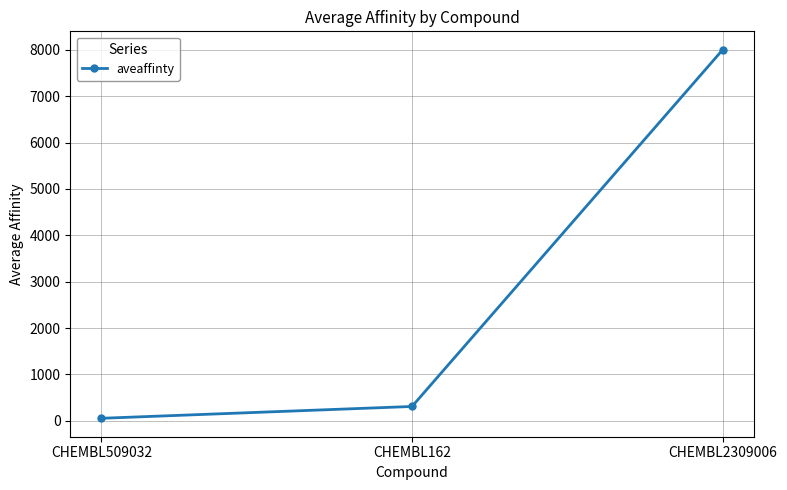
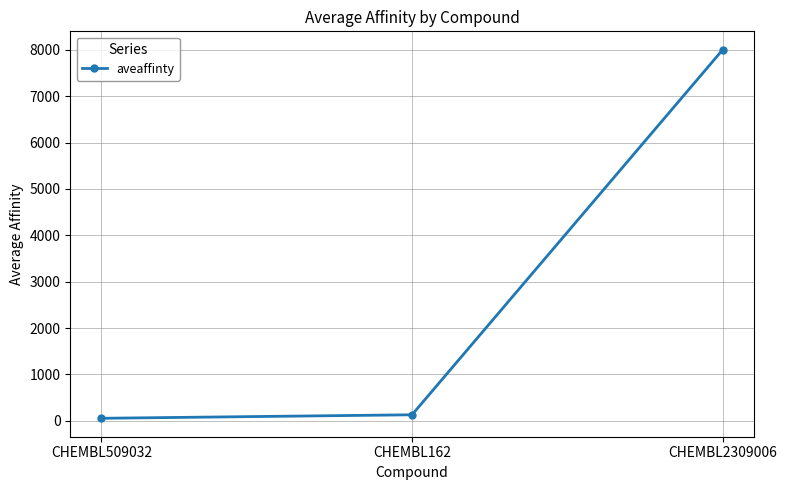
  {
    "CHEMBL509032": 100,
-   "CHEMBL162": 300,
+   "CHEMBL162": 100,
    "CHEMBL2309006": 8000
  }
